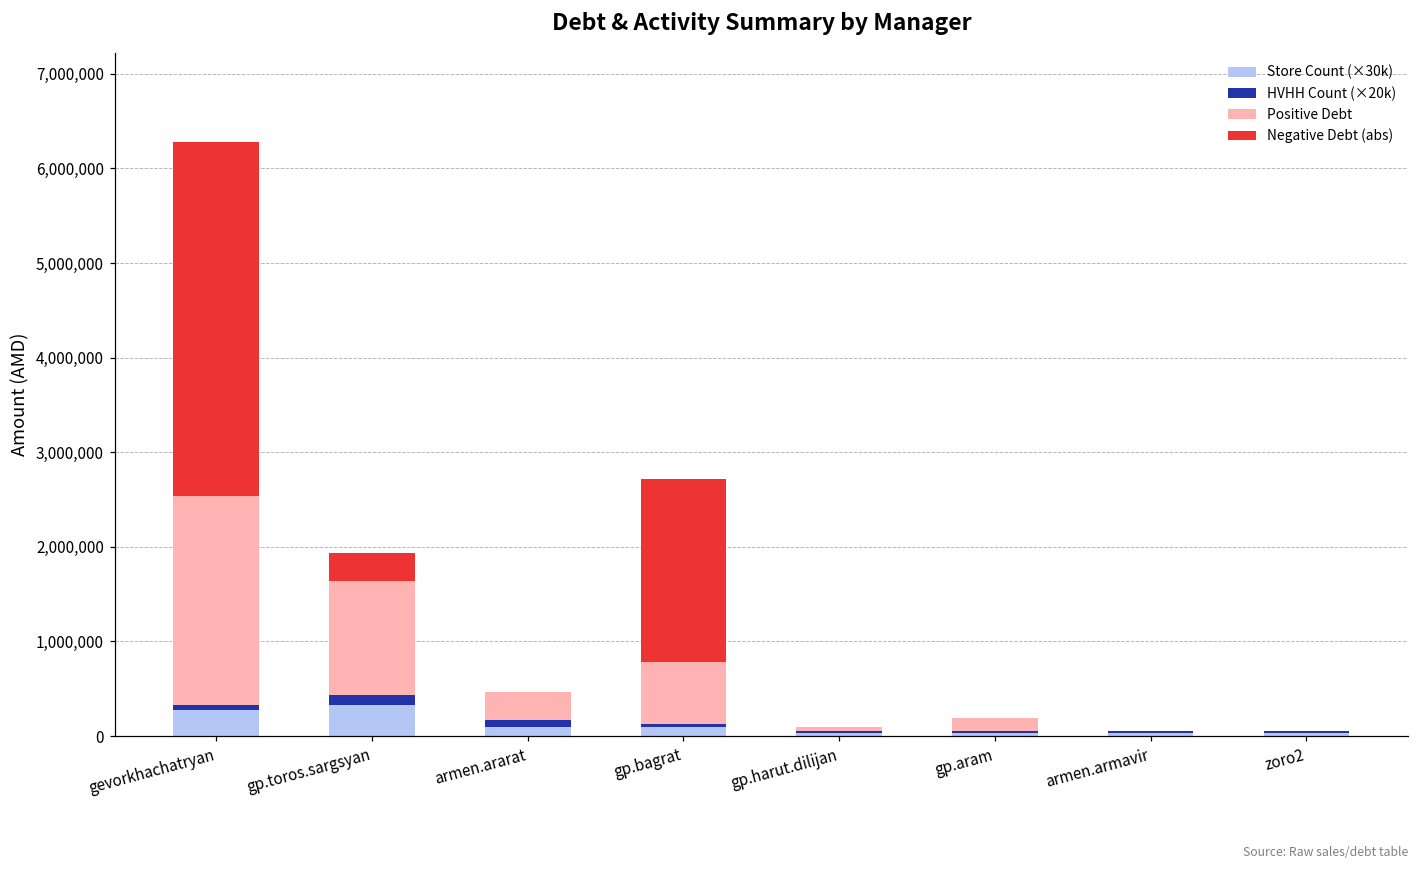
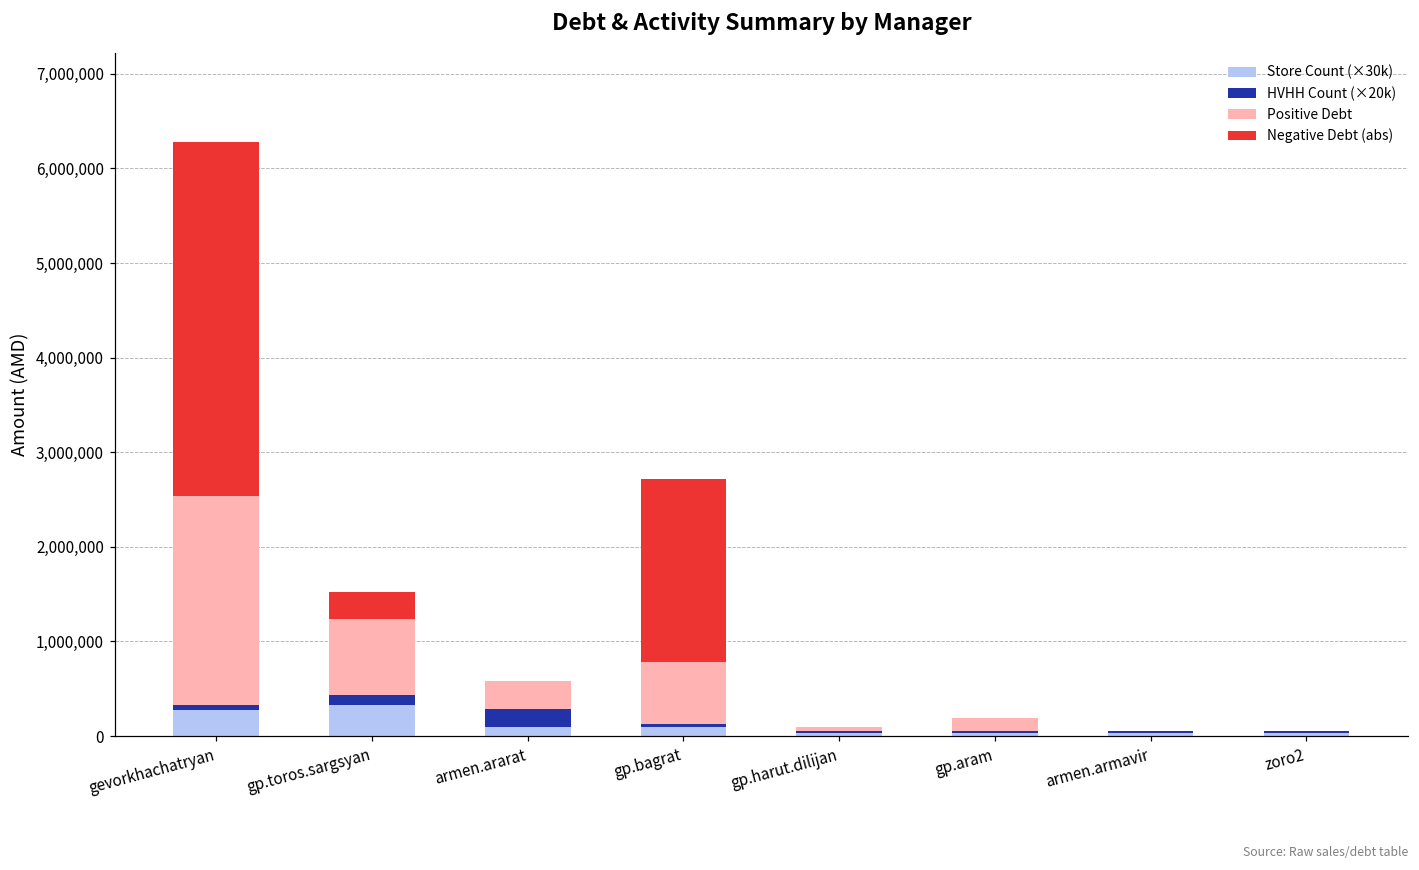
  {
    "Store Count (×30k)": {
      "gevorkhachatryan": "300,000",
      "gp.toros.sargsyan": "300,000",
      "armen.ararat": "100,000",
      "gp.bagrat": "100,000",
      "gp.harut.dilijan": "0",
      "gp.aram": "0",
      "armen.armavir": "0",
      "zoro2": "0"
    },
    "HVHH Count (×20k)": {
      "gevorkhachatryan": "100,000",
      "gp.toros.sargsyan": "100,000",
-     "armen.ararat": "100,000",
+     "armen.ararat": "200,000",
      "gp.bagrat": "0"
    },
    "Positive Debt": {
      "gevorkhachatryan": "2,200,000",
-     "gp.toros.sargsyan": "1,200,000",
+     "gp.toros.sargsyan": "800,000",
      "armen.ararat": "300,000",
      "gp.bagrat": "700,000",
      "gp.harut.dilijan": "0",
      "gp.aram": "100,000",
      "armen.armavir": "0",
      "zoro2": "0"
    },
    "Negative Debt (abs)": {
      "gevorkhachatryan": "3,700,000",
      "gp.toros.sargsyan": "300,000",
      "armen.ararat": "0",
      "gp.bagrat": "1,900,000",
      "gp.harut.dilijan": "0",
      "gp.aram": "0",
      "armen.armavir": "0",
      "zoro2": "0"
    }
  }
